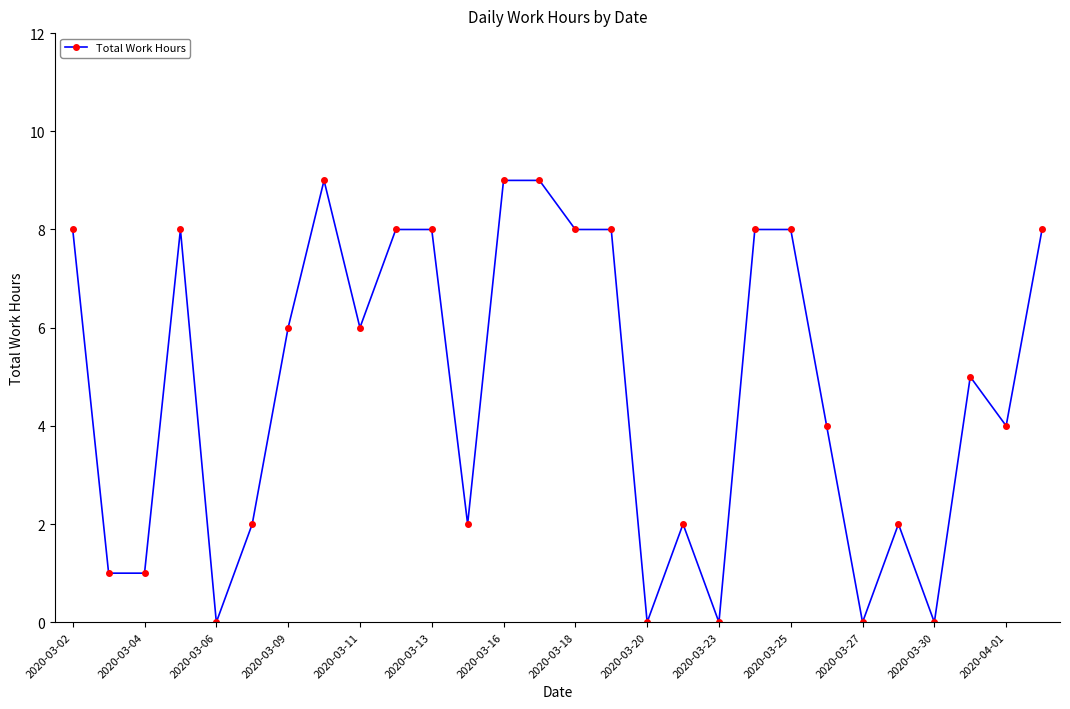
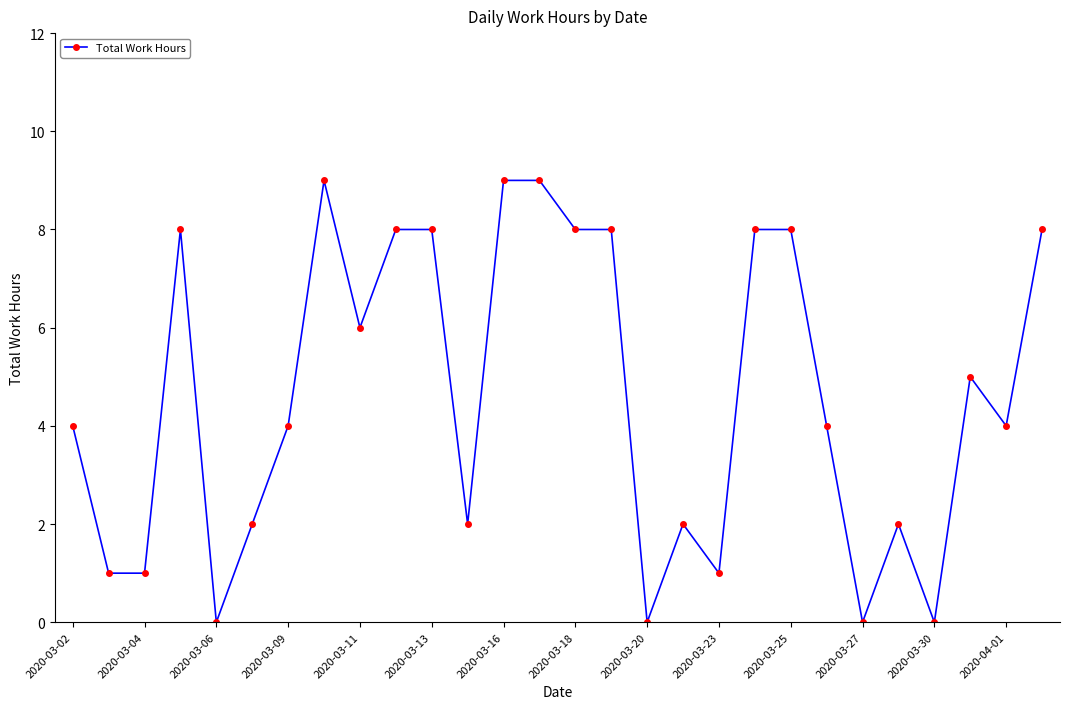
  {
-   "2020-03-02": 8,
+   "2020-03-02": 4,
    "2020-03-04": 1,
    "2020-03-06": 0,
-   "2020-03-09": 6,
+   "2020-03-09": 4,
    "2020-03-11": 6,
    "2020-03-13": 8,
    "2020-03-16": 9,
    "2020-03-18": 8,
    "2020-03-20": 0,
-   "2020-03-23": 0,
+   "2020-03-23": 1,
    "2020-03-25": 8,
    "2020-03-27": 0,
    "2020-03-30": 0,
    "2020-04-01": 4
  }
